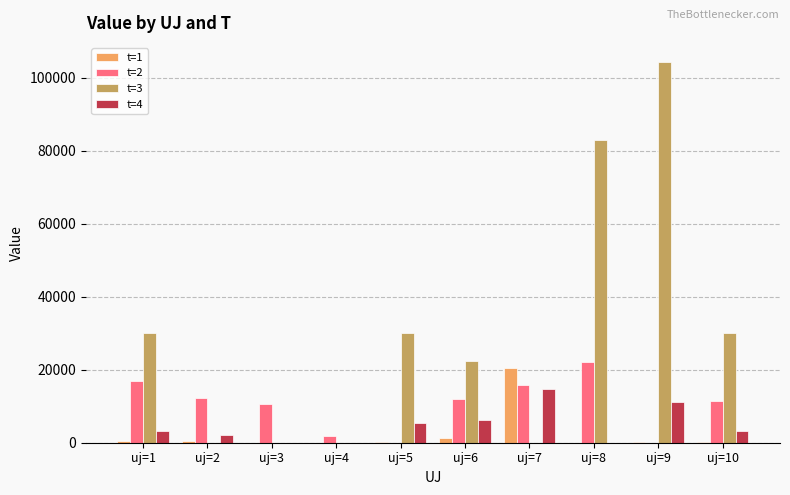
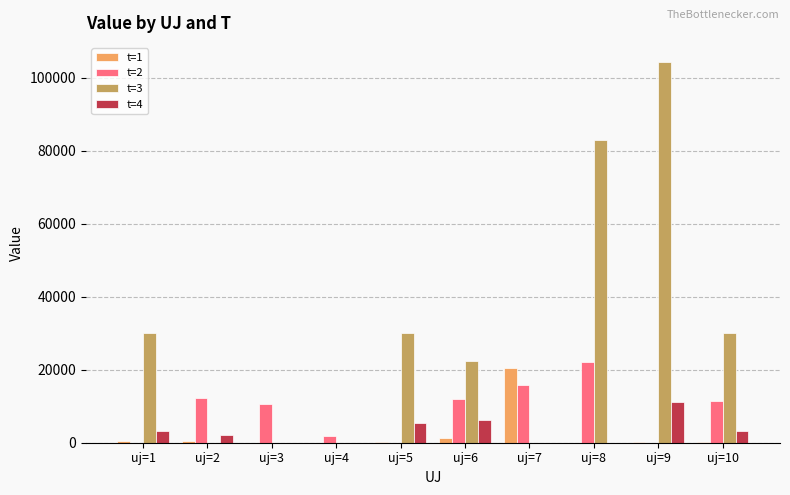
  {
    "t=2": {
-     "uj=1": 17000,
+     "uj=1": 0,
      "uj=2": 12000,
      "uj=3": 11000,
      "uj=4": 2000,
      "uj=5": 0,
      "uj=6": 12000,
      "uj=7": 16000,
      "uj=8": 22000,
      "uj=9": 0,
      "uj=10": 12000
    },
    "t=4": {
      "uj=1": 3000,
      "uj=2": 2000,
      "uj=3": 0,
      "uj=4": 0,
      "uj=5": 6000,
      "uj=6": 6000,
-     "uj=7": 15000,
+     "uj=7": 0,
      "uj=8": 0,
      "uj=9": 11000,
      "uj=10": 3000
    }
  }
